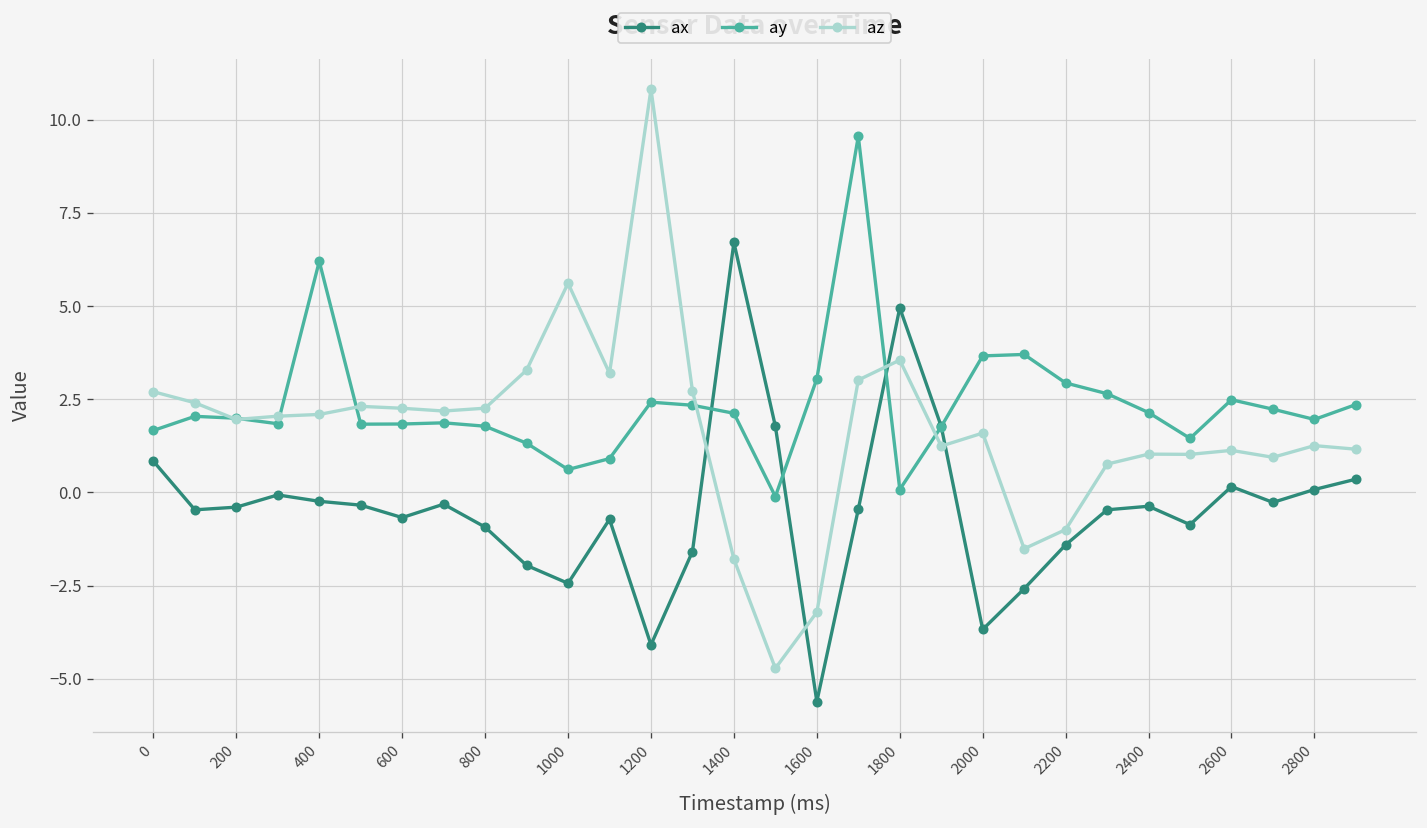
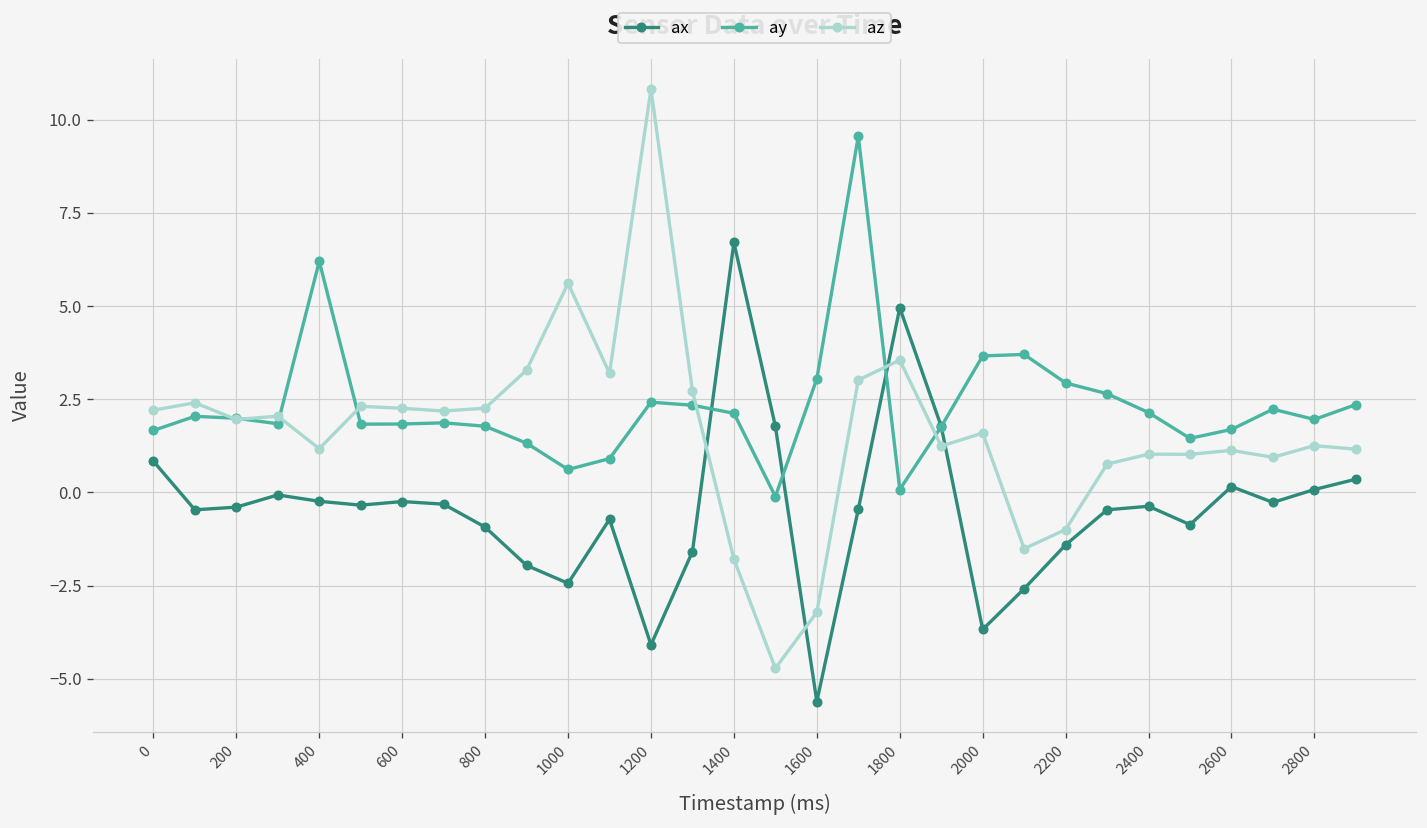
  {
    "ax": {
      "0": 0.8,
      "200": -0.4,
      "400": -0.2,
-     "600": -0.7,
+     "600": -0.2,
      "800": -0.9,
      "1000": -2.4,
      "1200": -4.1,
      "1400": 6.7,
      "1600": -5.6,
      "1800": 5.0,
      "2000": -3.7,
      "2200": -1.4,
      "2400": -0.4,
      "2600": 0.2,
      "2800": 0.1
    },
    "ay": {
      "0": 1.7,
      "400": 6.2,
      "600": 1.8,
      "800": 1.8,
      "1000": 0.6,
      "1200": 2.4,
      "1400": 2.1,
      "1600": 3.0,
      "1800": 0.1,
      "2000": 3.7,
      "2200": 2.9,
      "2400": 2.1,
-     "2600": 2.5,
+     "2600": 1.7,
      "2800": 2.0
    },
    "az": {
-     "0": 2.7,
-     "400": 2.1,
+     "0": 2.2,
+     "400": 1.2,
      "600": 2.3,
      "800": 2.3,
      "1000": 5.6,
      "1200": 10.8,
      "1400": -1.8,
      "1600": -3.2,
      "1800": 3.6,
      "2000": 1.6,
      "2200": -1.0,
      "2400": 1.0,
      "2600": 1.1,
      "2800": 1.3
    }
  }
